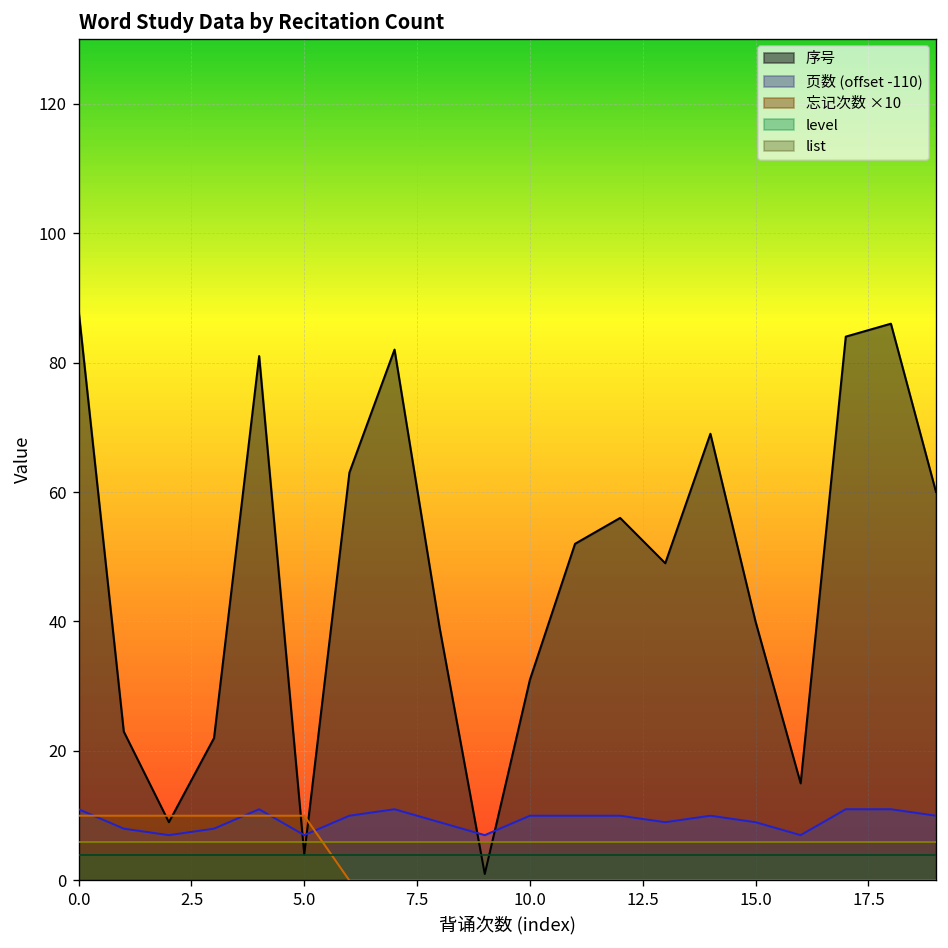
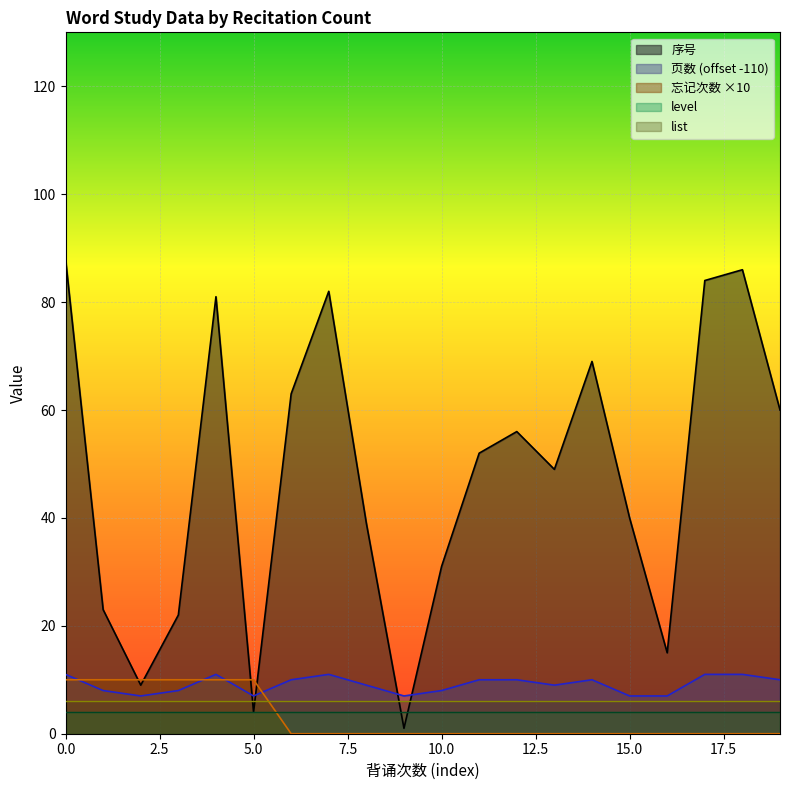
  {
    "页数 (offset -110)": {
      "0.0": 11,
      "5.0": 7,
-     "10.0": 10,
-     "15.0": 9
+     "10.0": 8,
+     "15.0": 7
    },
    "忘记次数 ×10": {
      "0.0": 10,
      "5.0": 10,
      "10.0": 0,
      "15.0": 0
    }
  }
